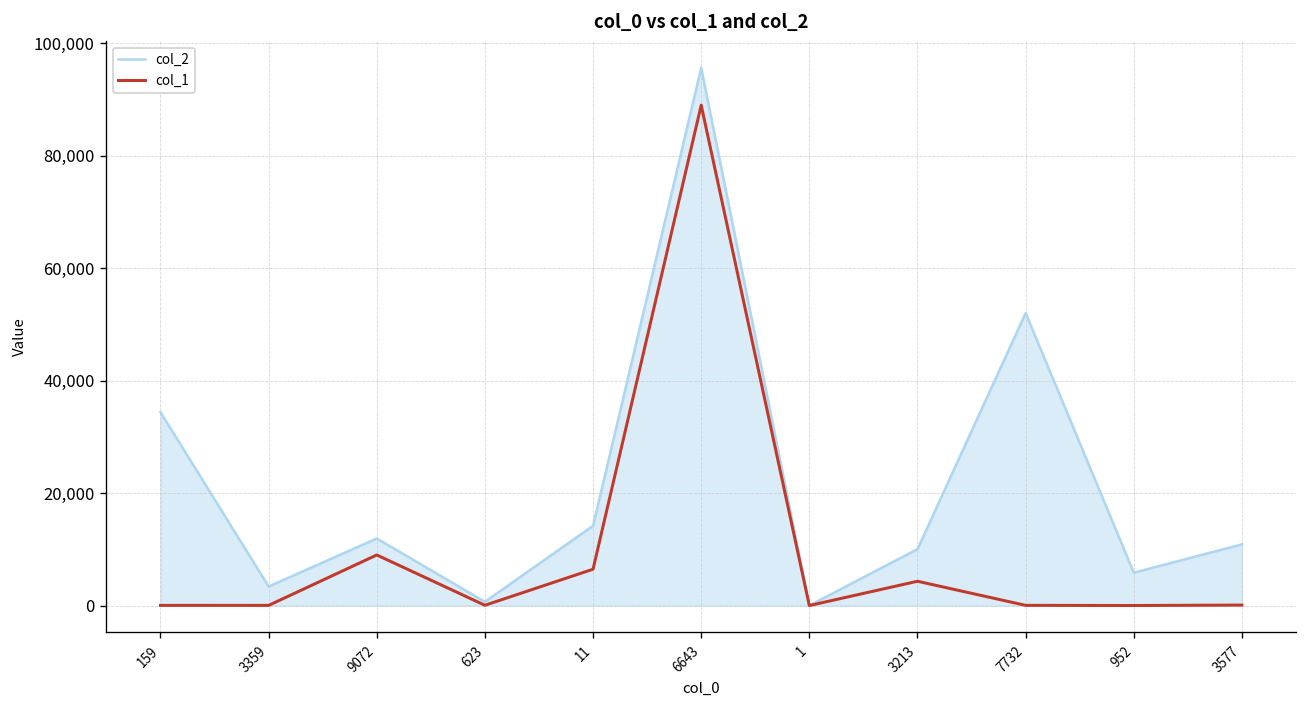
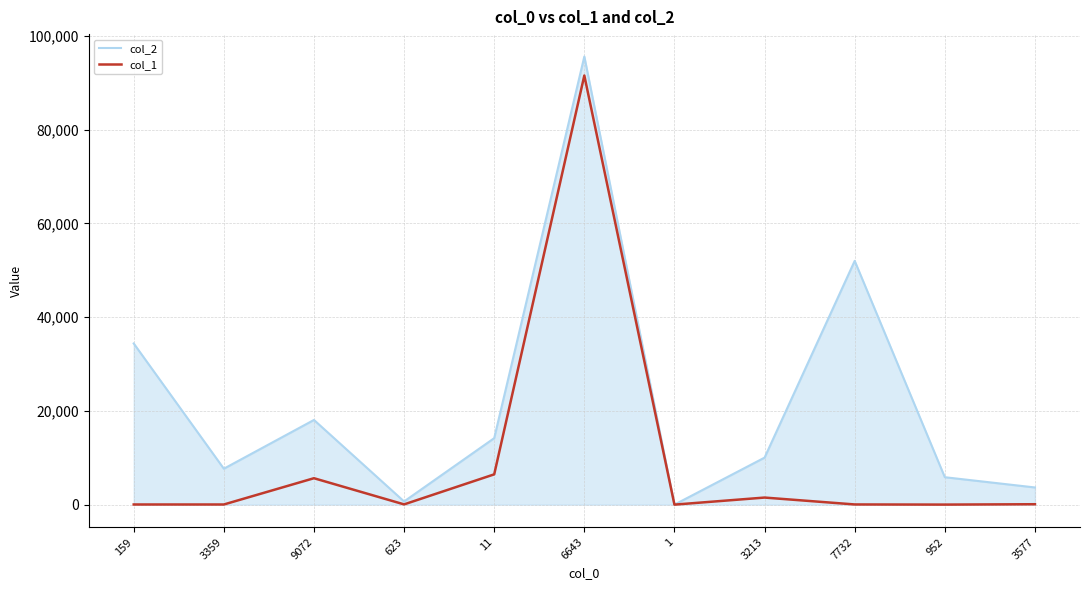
  {
    "col_2": {
      "159": "34,000",
-     "3359": "3,000",
-     "9072": "12,000",
+     "3359": "8,000",
+     "9072": "18,000",
      "623": "1,000",
      "11": "14,000",
      "6643": "96,000",
      "3213": "10,000",
      "7732": "52,000",
      "952": "6,000",
-     "3577": "11,000"
+     "3577": "4,000"
    },
    "col_1": {
      "159": "0",
      "3359": "0",
-     "9072": "9,000",
+     "9072": "6,000",
      "623": "0",
      "11": "6,000",
-     "6643": "89,000",
-     "3213": "4,000",
+     "6643": "92,000",
+     "3213": "2,000",
      "7732": "0",
      "952": "0",
      "3577": "0"
    }
  }
